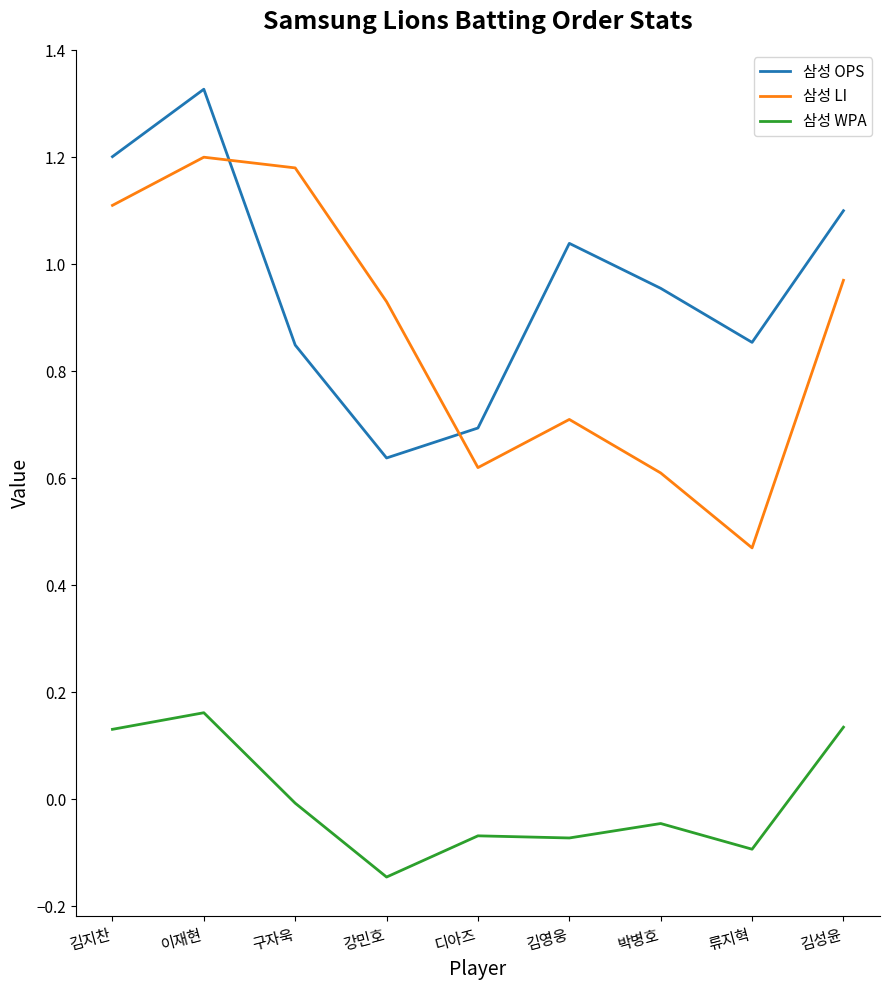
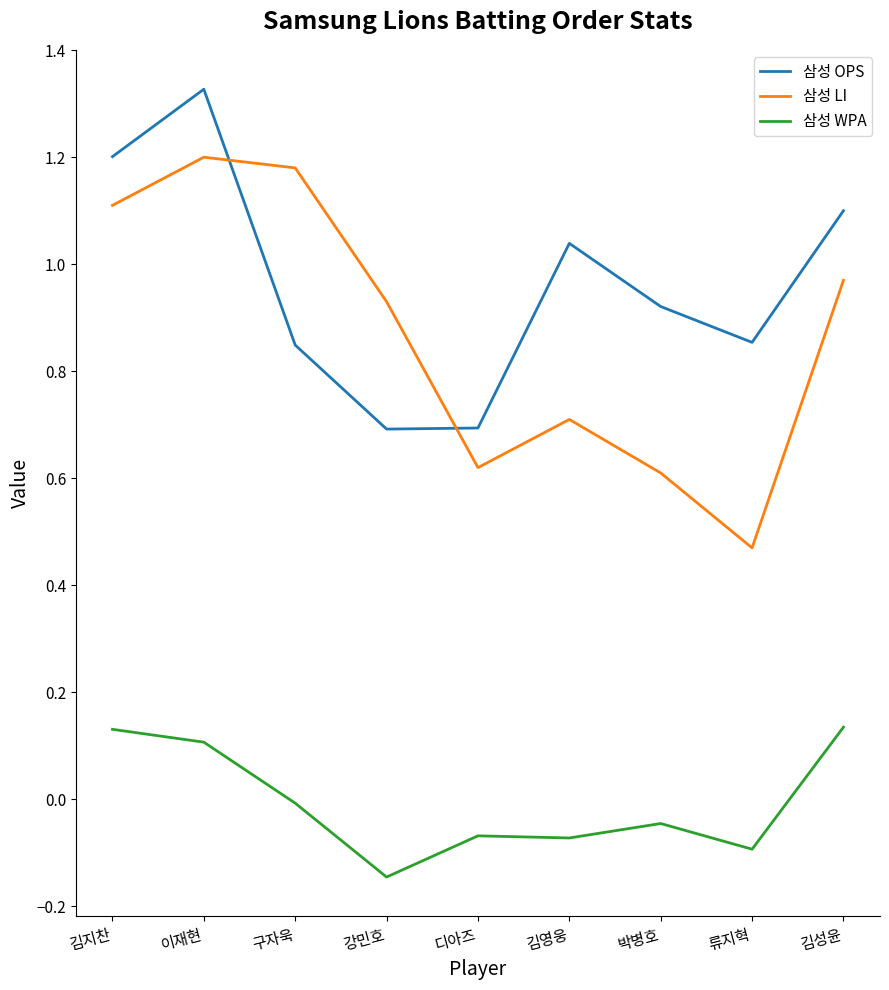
  {
    "삼성 OPS": {
      "김지찬": 1.20,
      "이재현": 1.33,
      "구자욱": 0.85,
-     "강민호": 0.64,
+     "강민호": 0.69,
      "디아즈": 0.69,
      "김영웅": 1.04,
-     "박병호": 0.96,
+     "박병호": 0.92,
      "류지혁": 0.85,
      "김성윤": 1.10
    },
    "삼성 LI": {
      "김지찬": 1.11,
      "이재현": 1.20,
      "구자욱": 1.18,
      "강민호": 0.93,
      "디아즈": 0.62,
      "김영웅": 0.71,
      "박병호": 0.61,
      "류지혁": 0.47,
      "김성윤": 0.97
    },
    "삼성 WPA": {
      "김지찬": 0.13,
-     "이재현": 0.16,
+     "이재현": 0.11,
      "구자욱": -0.01,
      "강민호": -0.15,
      "디아즈": -0.07,
      "김영웅": -0.07,
      "박병호": -0.05,
      "류지혁": -0.09,
      "김성윤": 0.14
    }
  }
